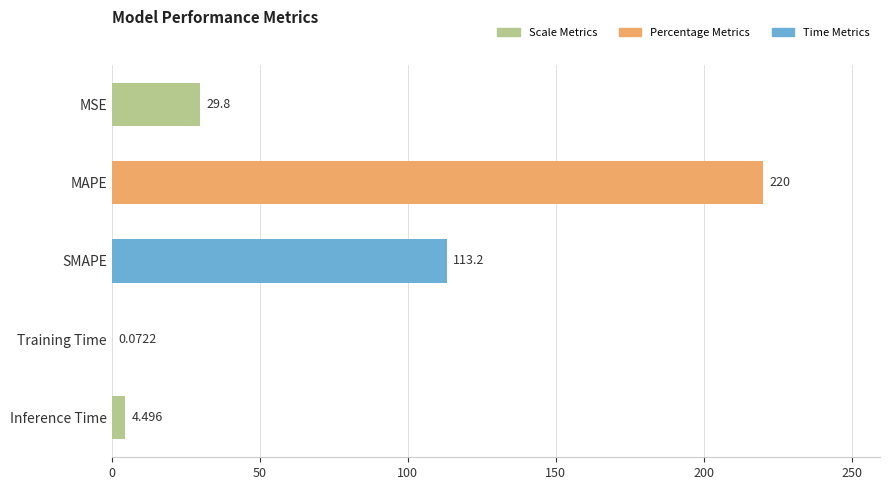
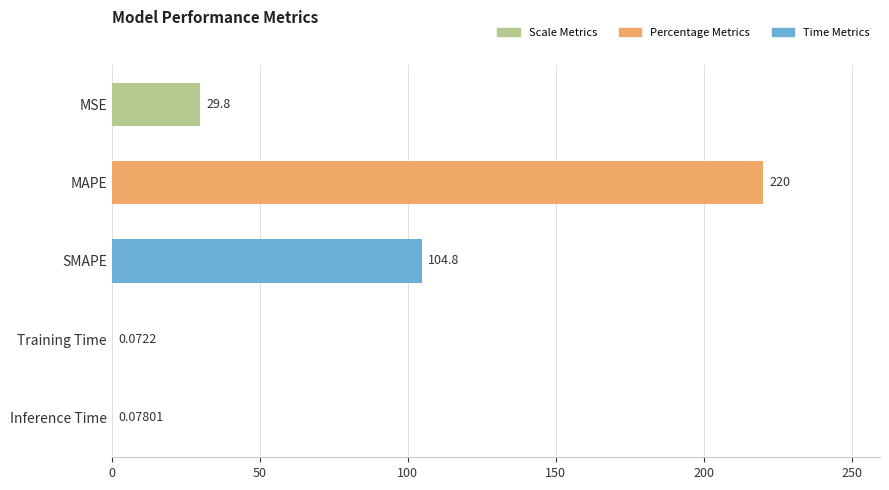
  {
    "MSE": 29.8,
    "MAPE": 220,
-   "SMAPE": 113.2,
+   "SMAPE": 104.8,
    "Training Time": 0.0722,
-   "Inference Time": 4.496
+   "Inference Time": 0.07801
  }
